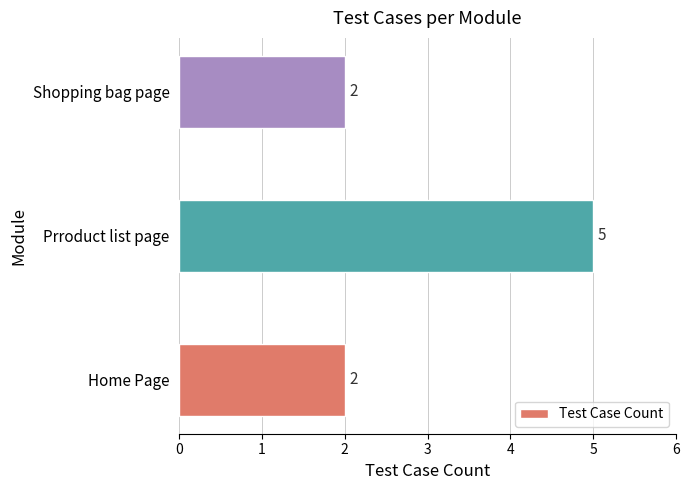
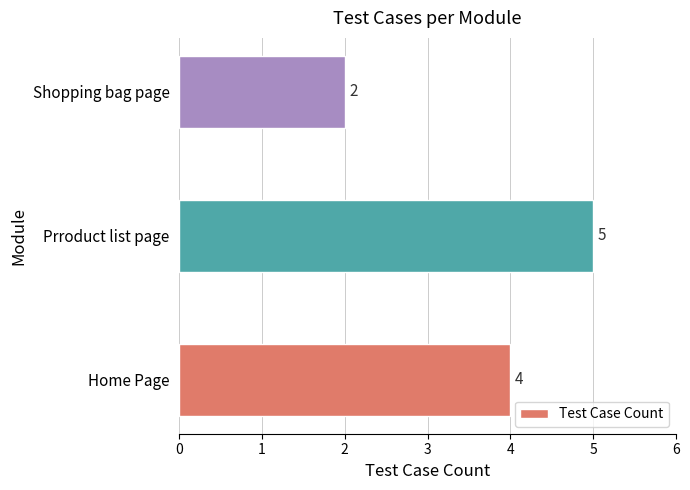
  {
    "Shopping bag page": 2,
    "Prroduct list page": 5,
-   "Home Page": 2
+   "Home Page": 4
  }
